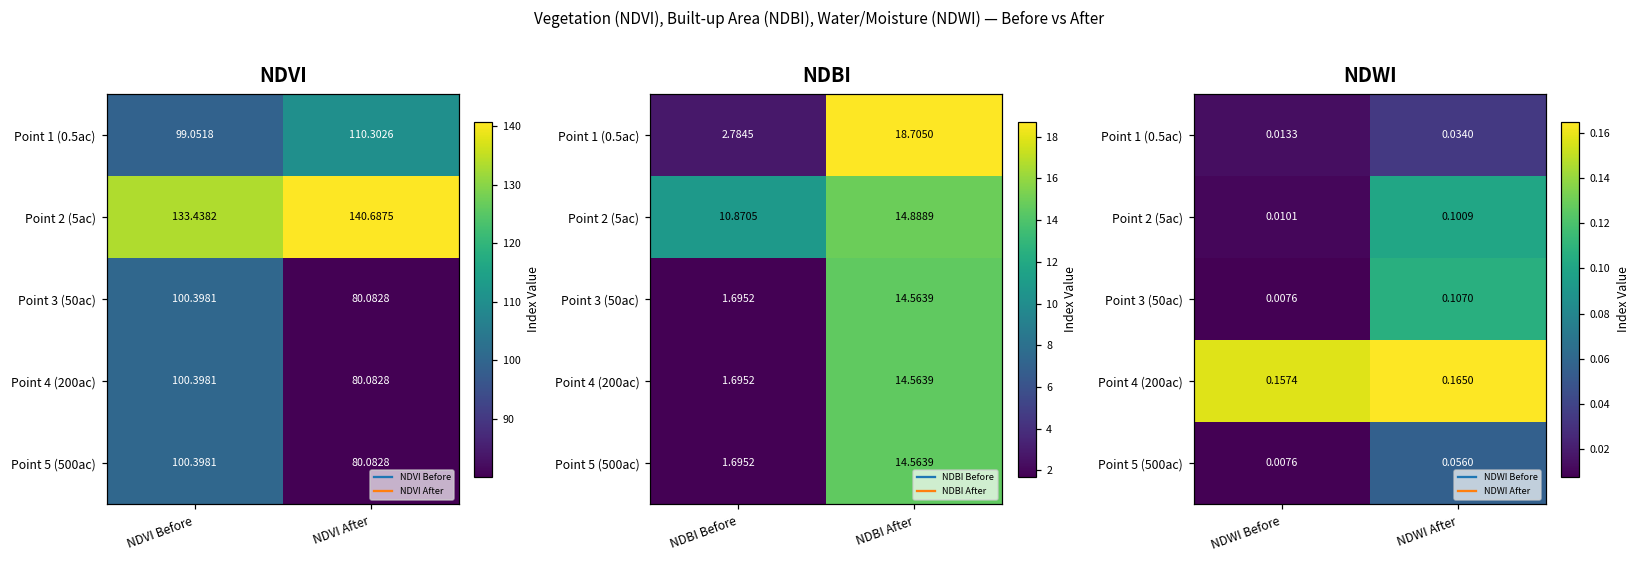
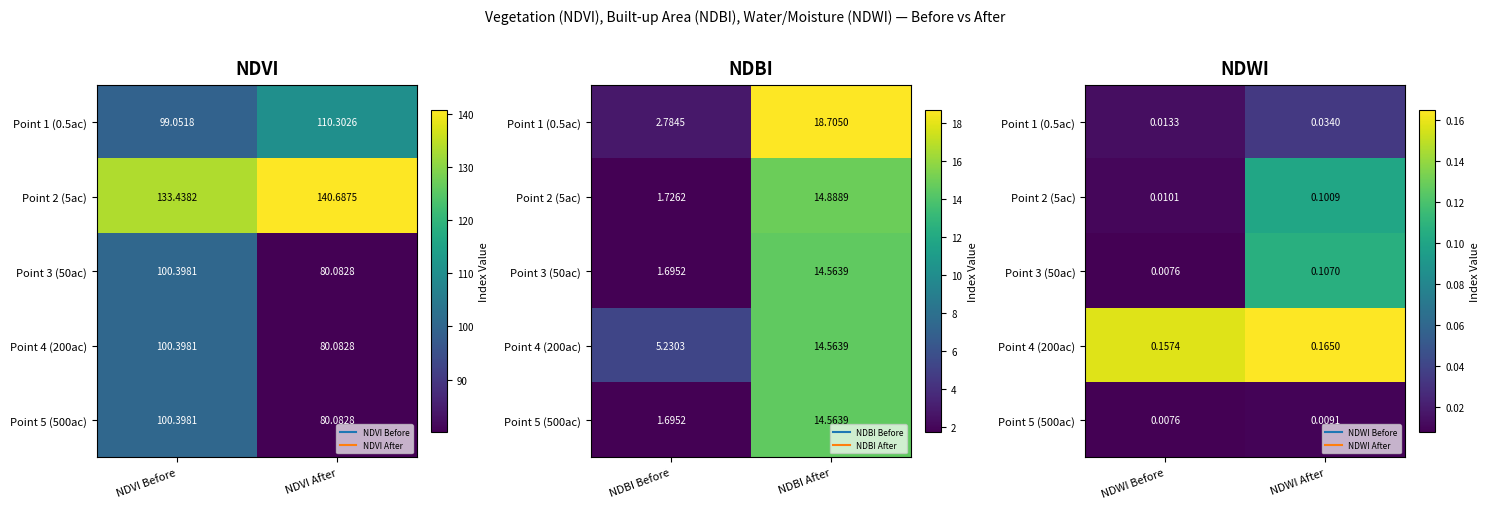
  {
    "NDVI": {
      "Point 1 (0.5ac)": {
        "NDVI Before": 99.0518,
        "NDVI After": 110.3026
      },
      "Point 2 (5ac)": {
        "NDVI Before": 133.4382,
        "NDVI After": 140.6875
      },
      "Point 3 (50ac)": {
        "NDVI Before": 100.3981,
        "NDVI After": 80.0828
      },
      "Point 4 (200ac)": {
        "NDVI Before": 100.3981,
        "NDVI After": 80.0828
      },
      "Point 5 (500ac)": {
        "NDVI Before": 100.3981
      }
    },
    "NDBI": {
      "Point 1 (0.5ac)": {
        "NDBI Before": 2.7845,
        "NDBI After": 18.7050
      },
      "Point 2 (5ac)": {
-       "NDBI Before": 10.8705,
+       "NDBI Before": 1.7262,
        "NDBI After": 14.8889
      },
      "Point 3 (50ac)": {
        "NDBI Before": 1.6952,
        "NDBI After": 14.5639
      },
      "Point 4 (200ac)": {
-       "NDBI Before": 1.6952,
+       "NDBI Before": 5.2303,
        "NDBI After": 14.5639
      },
      "Point 5 (500ac)": {
        "NDBI Before": 1.6952
      }
    },
    "NDWI": {
      "Point 1 (0.5ac)": {
        "NDWI Before": 0.0133,
        "NDWI After": 0.0340
      },
      "Point 2 (5ac)": {
        "NDWI Before": 0.0101,
        "NDWI After": 0.1009
      },
      "Point 3 (50ac)": {
        "NDWI Before": 0.0076,
        "NDWI After": 0.1070
      },
      "Point 4 (200ac)": {
        "NDWI Before": 0.1574,
        "NDWI After": 0.1650
      },
      "Point 5 (500ac)": {
        "NDWI Before": 0.0076,
-       "NDWI After": 0.0560
+       "NDWI After": 0.0091
      }
    }
  }
